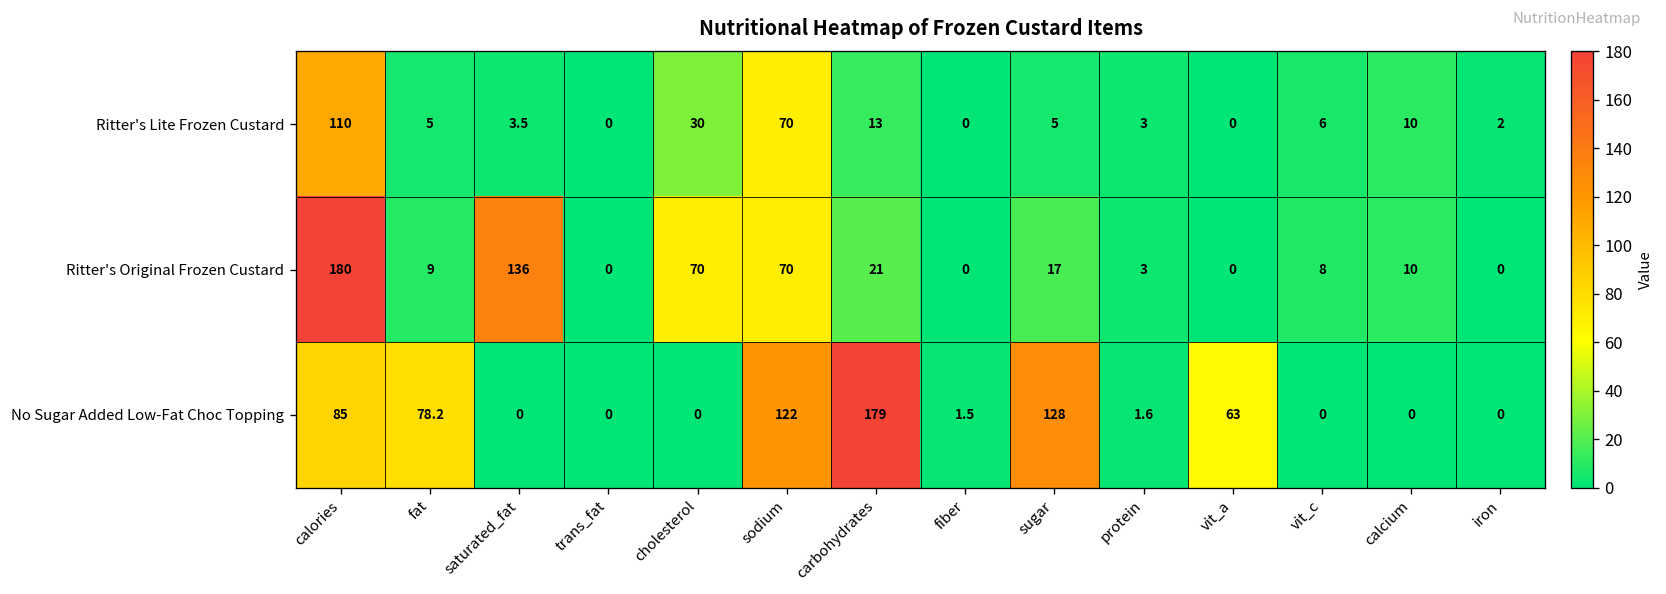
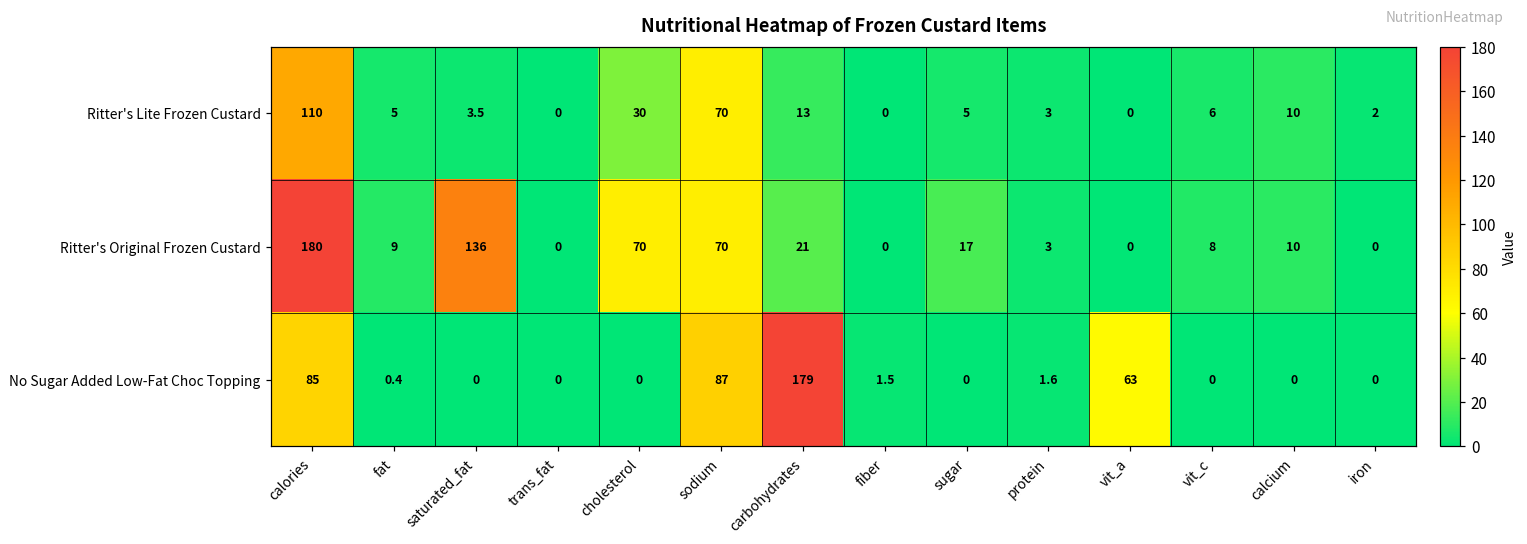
  {
    "Ritter's Lite Frozen Custard": {
      "calories": 110,
      "fat": 5,
      "saturated_fat": 3.5,
      "trans_fat": 0,
      "cholesterol": 30,
      "sodium": 70,
      "carbohydrates": 13,
      "fiber": 0,
      "sugar": 5,
      "protein": 3,
      "vit_a": 0,
      "vit_c": 6,
      "calcium": 10,
      "iron": 2
    },
    "Ritter's Original Frozen Custard": {
      "calories": 180,
      "fat": 9,
      "saturated_fat": 136,
      "trans_fat": 0,
      "cholesterol": 70,
      "sodium": 70,
      "carbohydrates": 21,
      "fiber": 0,
      "sugar": 17,
      "protein": 3,
      "vit_a": 0,
      "vit_c": 8,
      "calcium": 10,
      "iron": 0
    },
    "No Sugar Added Low-Fat Choc Topping": {
      "calories": 85,
-     "fat": 78.2,
+     "fat": 0.4,
      "saturated_fat": 0,
      "trans_fat": 0,
      "cholesterol": 0,
-     "sodium": 122,
+     "sodium": 87,
      "carbohydrates": 179,
      "fiber": 1.5,
-     "sugar": 128,
+     "sugar": 0,
      "protein": 1.6,
      "vit_a": 63,
      "vit_c": 0,
      "calcium": 0,
      "iron": 0
    }
  }
